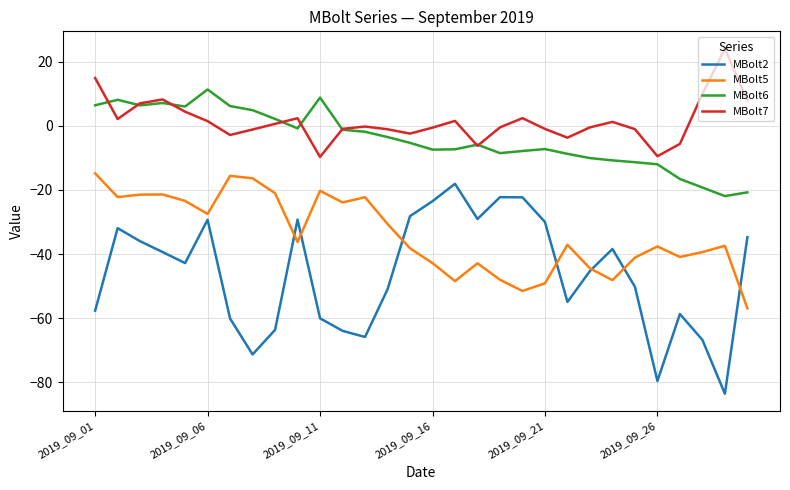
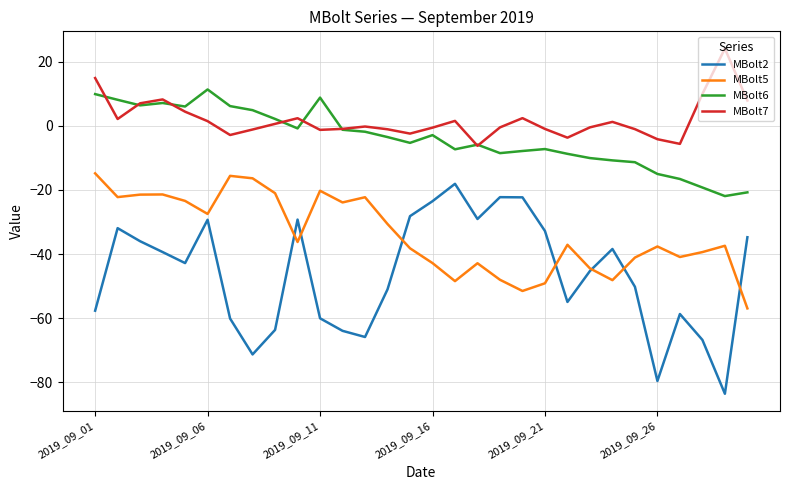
  {
    "MBolt2": {
      "2019_09_01": -58,
      "2019_09_06": -29,
      "2019_09_11": -60,
      "2019_09_16": -24,
-     "2019_09_21": -30,
+     "2019_09_21": -33,
      "2019_09_26": -80
    },
    "MBolt5": {
      "2019_09_01": -15,
      "2019_09_06": -27,
      "2019_09_11": -20,
      "2019_09_16": -43,
      "2019_09_21": -49,
      "2019_09_26": -38
    },
    "MBolt6": {
-     "2019_09_01": 6,
+     "2019_09_01": 10,
      "2019_09_06": 11,
      "2019_09_11": 9,
-     "2019_09_16": -7,
+     "2019_09_16": -3,
      "2019_09_21": -7,
-     "2019_09_26": -12
+     "2019_09_26": -15
    },
    "MBolt7": {
      "2019_09_01": 15,
      "2019_09_06": 1,
-     "2019_09_11": -10,
+     "2019_09_11": -1,
      "2019_09_16": -1,
      "2019_09_21": -1,
-     "2019_09_26": -9
+     "2019_09_26": -4
    }
  }
